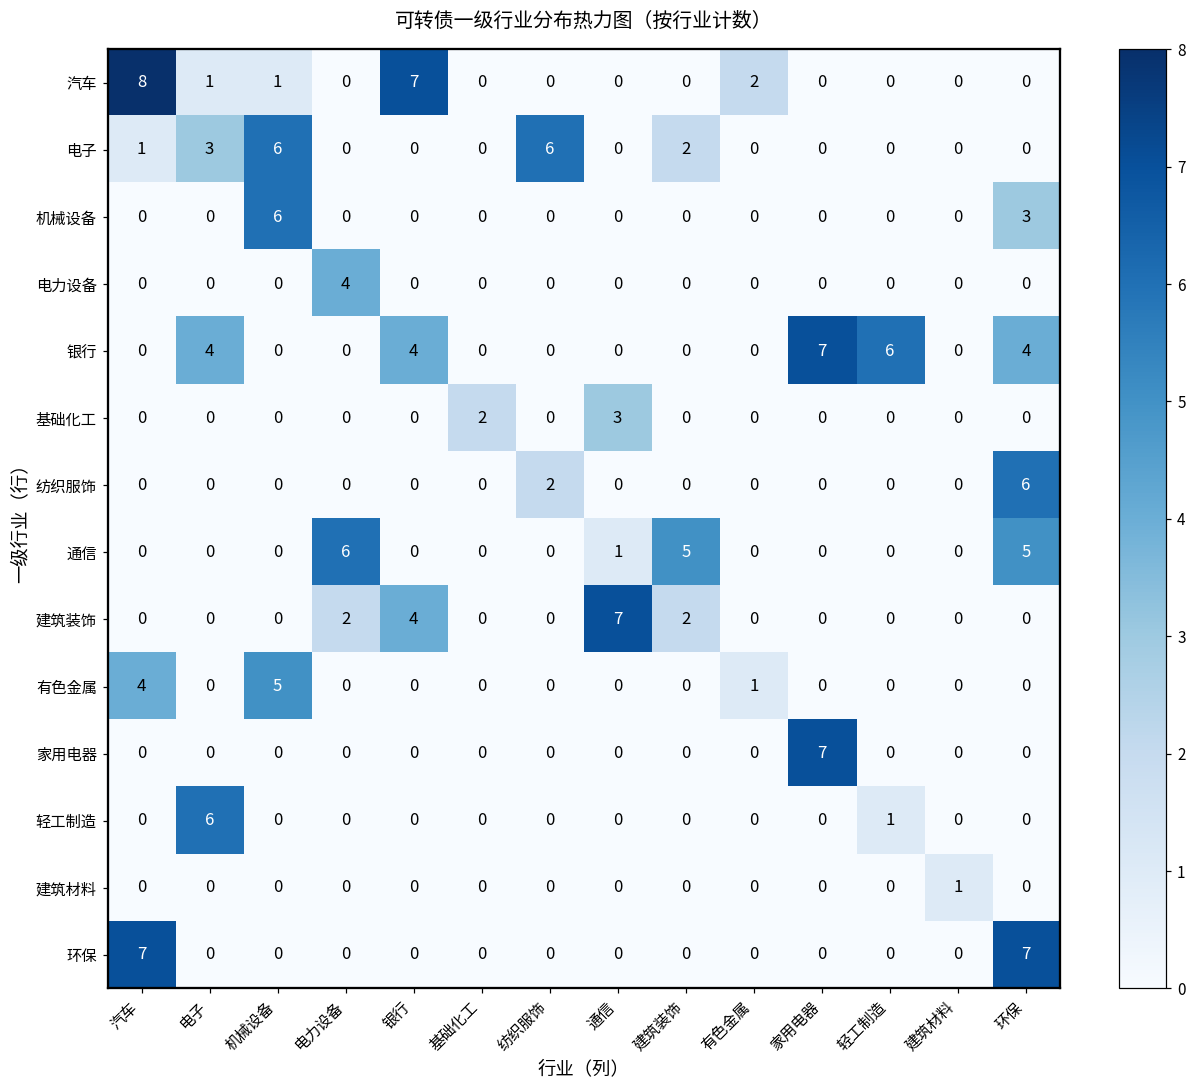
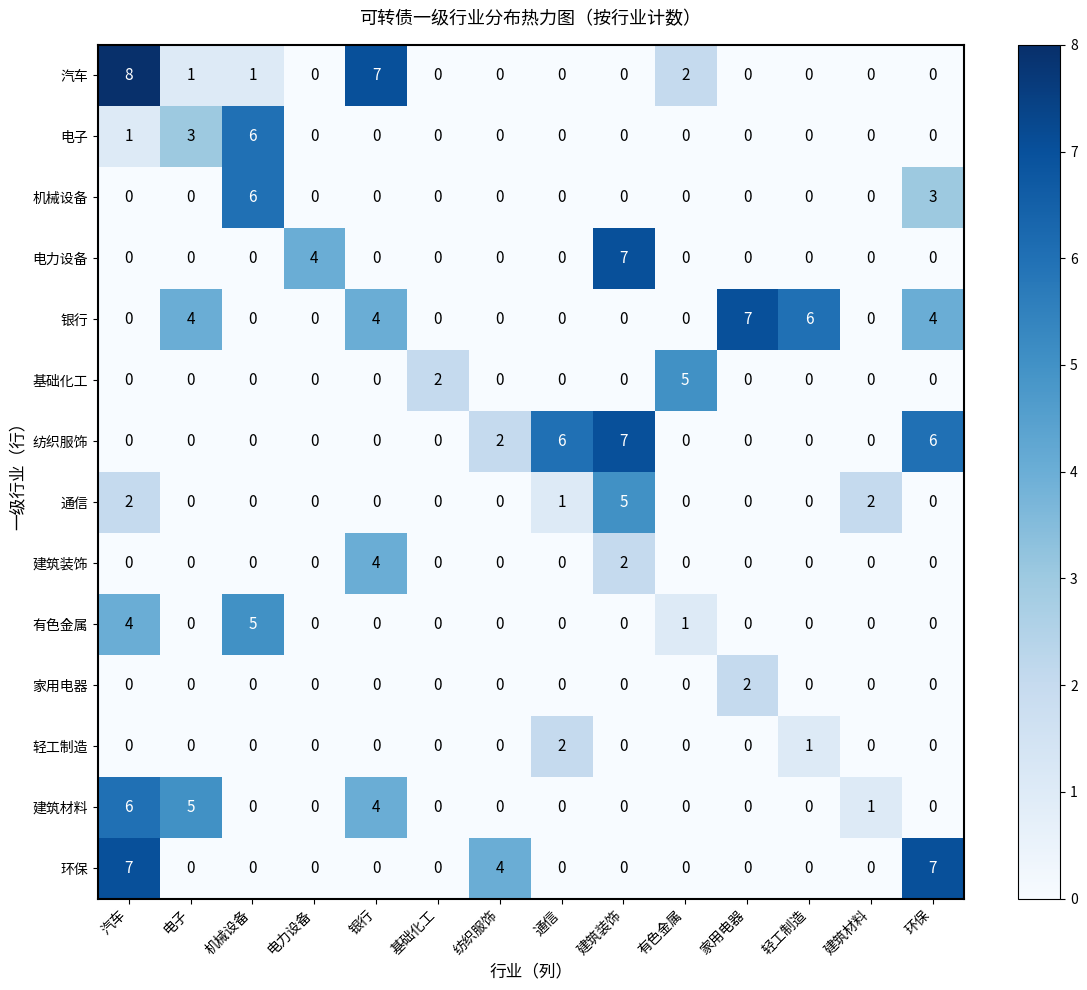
  {
    "汽车": {
      "汽车": 8,
      "电子": 1,
      "机械设备": 1,
      "电力设备": 0,
      "银行": 7,
      "基础化工": 0,
      "纺织服饰": 0,
      "通信": 0,
      "建筑装饰": 0,
      "有色金属": 2,
      "家用电器": 0,
      "轻工制造": 0,
      "建筑材料": 0,
      "环保": 0
    },
    "电子": {
      "汽车": 1,
      "电子": 3,
      "机械设备": 6,
      "电力设备": 0,
      "银行": 0,
      "基础化工": 0,
-     "纺织服饰": 6,
+     "纺织服饰": 0,
      "通信": 0,
-     "建筑装饰": 2,
+     "建筑装饰": 0,
      "有色金属": 0,
      "家用电器": 0,
      "轻工制造": 0,
      "建筑材料": 0,
      "环保": 0
    },
    "机械设备": {
      "汽车": 0,
      "电子": 0,
      "机械设备": 6,
      "电力设备": 0,
      "银行": 0,
      "基础化工": 0,
      "纺织服饰": 0,
      "通信": 0,
      "建筑装饰": 0,
      "有色金属": 0,
      "家用电器": 0,
      "轻工制造": 0,
      "建筑材料": 0,
      "环保": 3
    },
    "电力设备": {
      "汽车": 0,
      "电子": 0,
      "机械设备": 0,
      "电力设备": 4,
      "银行": 0,
      "基础化工": 0,
      "纺织服饰": 0,
      "通信": 0,
-     "建筑装饰": 0,
+     "建筑装饰": 7,
      "有色金属": 0,
      "家用电器": 0,
      "轻工制造": 0,
      "建筑材料": 0,
      "环保": 0
    },
    "银行": {
      "汽车": 0,
      "电子": 4,
      "机械设备": 0,
      "电力设备": 0,
      "银行": 4,
      "基础化工": 0,
      "纺织服饰": 0,
      "通信": 0,
      "建筑装饰": 0,
      "有色金属": 0,
      "家用电器": 7,
      "轻工制造": 6,
      "建筑材料": 0,
      "环保": 4
    },
    "基础化工": {
      "汽车": 0,
      "电子": 0,
      "机械设备": 0,
      "电力设备": 0,
      "银行": 0,
      "基础化工": 2,
      "纺织服饰": 0,
-     "通信": 3,
+     "通信": 0,
      "建筑装饰": 0,
-     "有色金属": 0,
+     "有色金属": 5,
      "家用电器": 0,
      "轻工制造": 0,
      "建筑材料": 0,
      "环保": 0
    },
    "纺织服饰": {
      "汽车": 0,
      "电子": 0,
      "机械设备": 0,
      "电力设备": 0,
      "银行": 0,
      "基础化工": 0,
      "纺织服饰": 2,
-     "通信": 0,
-     "建筑装饰": 0,
+     "通信": 6,
+     "建筑装饰": 7,
      "有色金属": 0,
      "家用电器": 0,
      "轻工制造": 0,
      "建筑材料": 0,
      "环保": 6
    },
    "通信": {
-     "汽车": 0,
+     "汽车": 2,
      "电子": 0,
      "机械设备": 0,
-     "电力设备": 6,
+     "电力设备": 0,
      "银行": 0,
      "基础化工": 0,
      "纺织服饰": 0,
      "通信": 1,
      "建筑装饰": 5,
      "有色金属": 0,
      "家用电器": 0,
      "轻工制造": 0,
-     "建筑材料": 0,
-     "环保": 5
+     "建筑材料": 2,
+     "环保": 0
    },
    "建筑装饰": {
      "汽车": 0,
      "电子": 0,
      "机械设备": 0,
-     "电力设备": 2,
+     "电力设备": 0,
      "银行": 4,
      "基础化工": 0,
      "纺织服饰": 0,
-     "通信": 7,
+     "通信": 0,
      "建筑装饰": 2,
      "有色金属": 0,
      "家用电器": 0,
      "轻工制造": 0,
      "建筑材料": 0,
      "环保": 0
    },
    "有色金属": {
      "汽车": 4,
      "电子": 0,
      "机械设备": 5,
      "电力设备": 0,
      "银行": 0,
      "基础化工": 0,
      "纺织服饰": 0,
      "通信": 0,
      "建筑装饰": 0,
      "有色金属": 1,
      "家用电器": 0,
      "轻工制造": 0,
      "建筑材料": 0,
      "环保": 0
    },
    "家用电器": {
      "汽车": 0,
      "电子": 0,
      "机械设备": 0,
      "电力设备": 0,
      "银行": 0,
      "基础化工": 0,
      "纺织服饰": 0,
      "通信": 0,
      "建筑装饰": 0,
      "有色金属": 0,
-     "家用电器": 7,
+     "家用电器": 2,
      "轻工制造": 0,
      "建筑材料": 0,
      "环保": 0
    },
    "轻工制造": {
      "汽车": 0,
-     "电子": 6,
+     "电子": 0,
      "机械设备": 0,
      "电力设备": 0,
      "银行": 0,
      "基础化工": 0,
      "纺织服饰": 0,
-     "通信": 0,
+     "通信": 2,
      "建筑装饰": 0,
      "有色金属": 0,
      "家用电器": 0,
      "轻工制造": 1,
      "建筑材料": 0,
      "环保": 0
    },
    "建筑材料": {
-     "汽车": 0,
-     "电子": 0,
+     "汽车": 6,
+     "电子": 5,
      "机械设备": 0,
      "电力设备": 0,
-     "银行": 0,
+     "银行": 4,
      "基础化工": 0,
      "纺织服饰": 0,
      "通信": 0,
      "建筑装饰": 0,
      "有色金属": 0,
      "家用电器": 0,
      "轻工制造": 0,
      "建筑材料": 1,
      "环保": 0
    },
    "环保": {
      "汽车": 7,
      "电子": 0,
      "机械设备": 0,
      "电力设备": 0,
      "银行": 0,
      "基础化工": 0,
-     "纺织服饰": 0,
+     "纺织服饰": 4,
      "通信": 0,
      "建筑装饰": 0,
      "有色金属": 0,
      "家用电器": 0,
      "轻工制造": 0,
      "建筑材料": 0,
      "环保": 7
    }
  }
